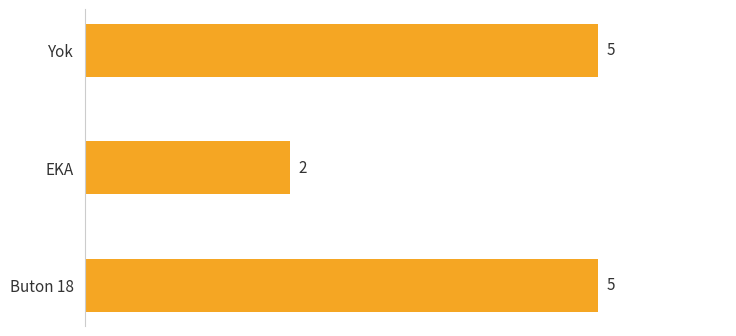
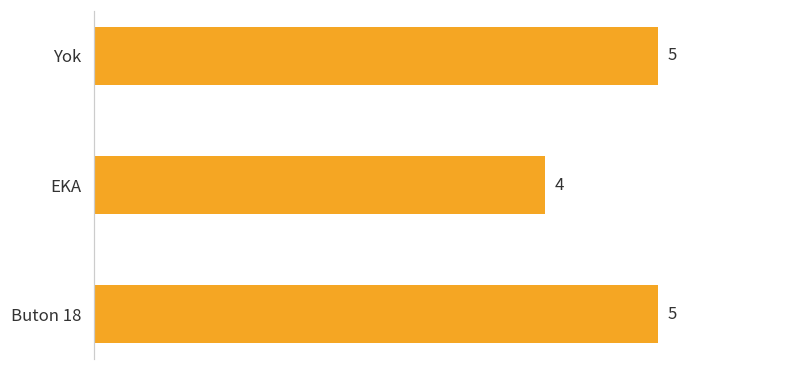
  {
    "Yok": 5,
-   "EKA": 2,
+   "EKA": 4,
    "Buton 18": 5
  }
